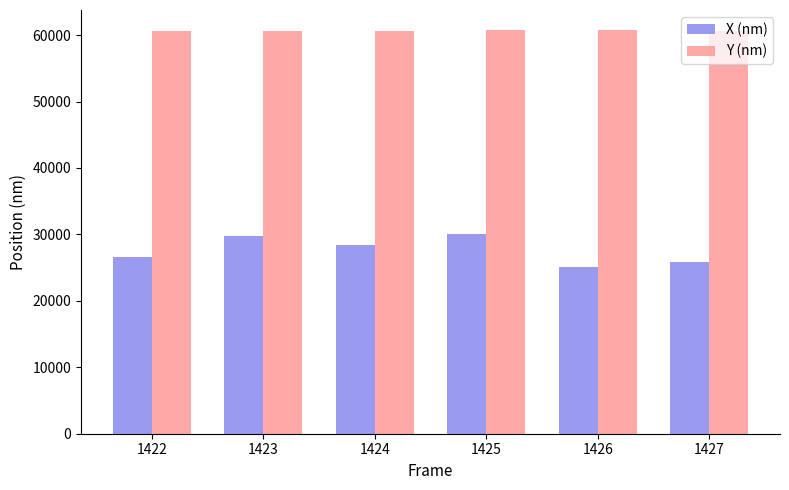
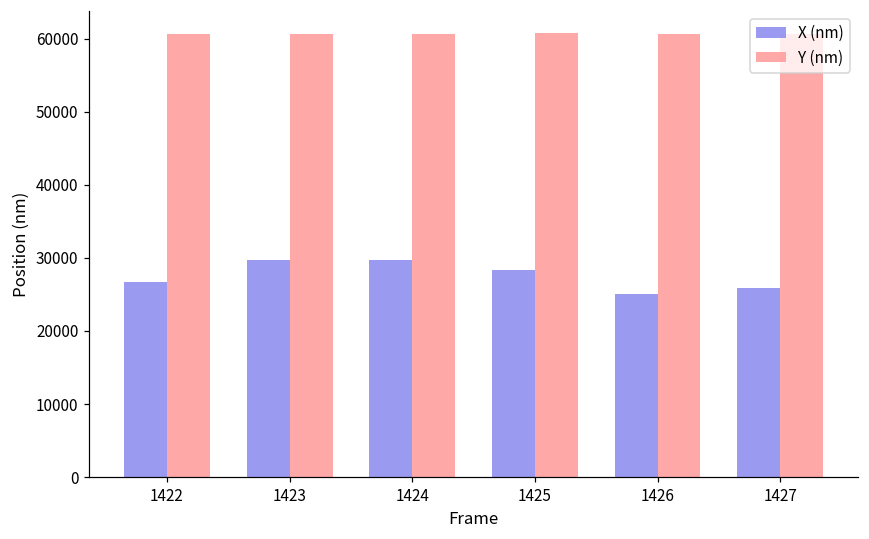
  {
    "X (nm)": {
      "1422": 27000,
      "1423": 30000,
-     "1424": 28000,
-     "1425": 30000,
+     "1424": 30000,
+     "1425": 28000,
      "1426": 25000,
      "1427": 26000
    },
    "Y (nm)": {
      "1422": 61000,
      "1423": 61000,
      "1424": 61000,
      "1425": 61000,
      "1426": 61000
    }
  }
